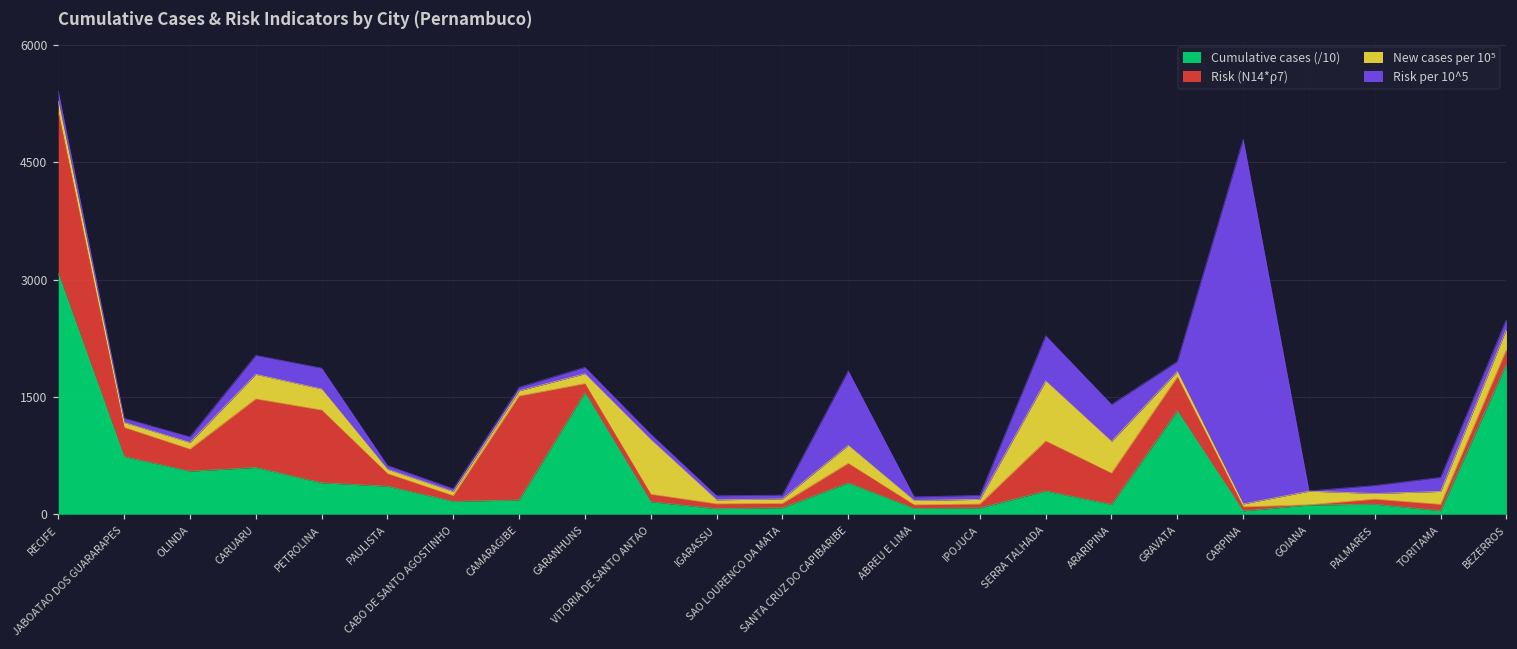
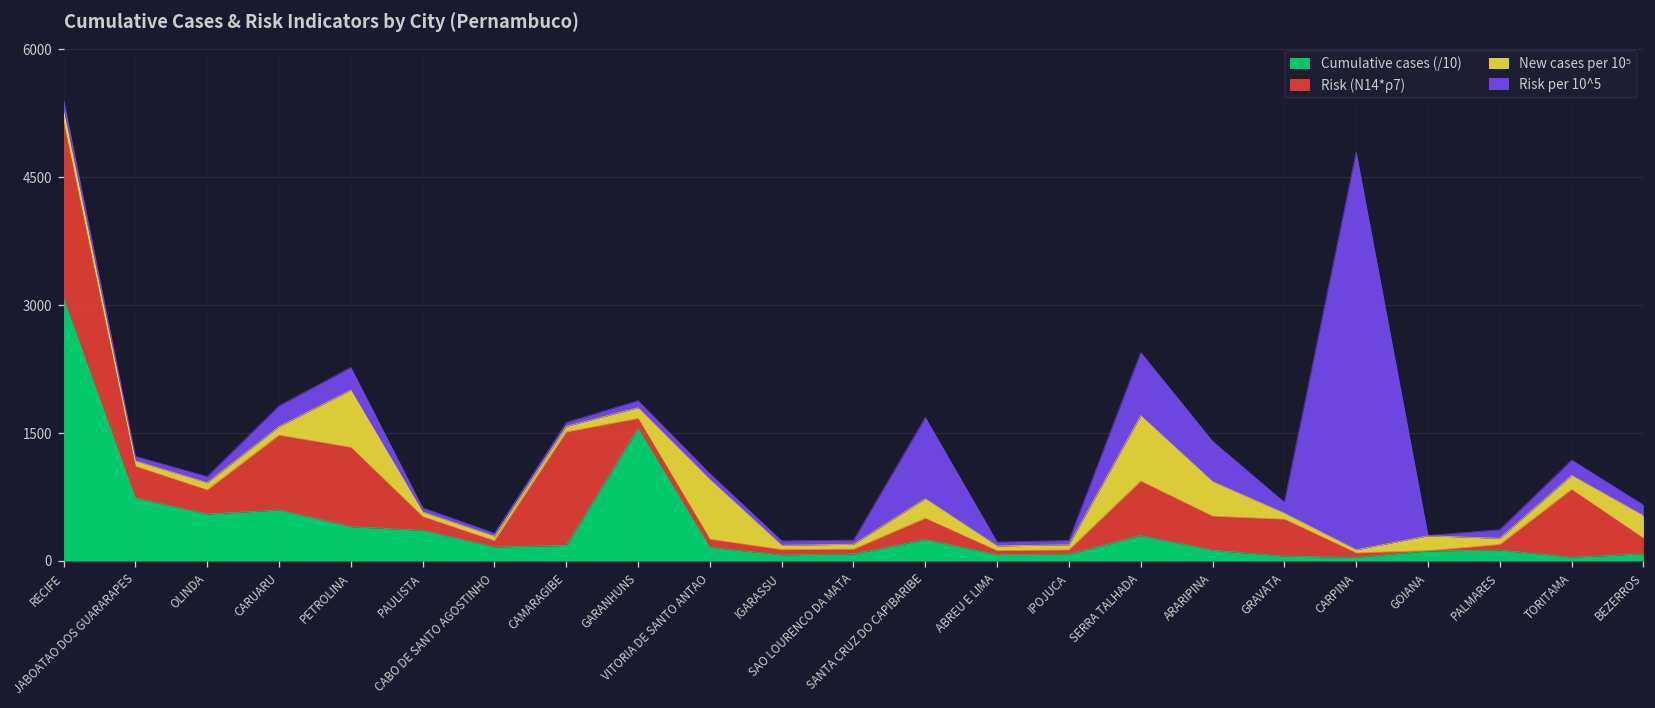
  {
    "Cumulative cases (/10)": {
      "RECIFE": 3100,
      "JABOATAO DOS GUARARAPES": 700,
      "OLINDA": 600,
      "CARUARU": 600,
      "PETROLINA": 400,
      "PAULISTA": 400,
      "CABO DE SANTO AGOSTINHO": 200,
      "CAMARAGIBE": 200,
      "GARANHUNS": 1600,
      "VITORIA DE SANTO ANTAO": 200,
      "IGARASSU": 100,
      "SAO LOURENCO DA MATA": 100,
-     "SANTA CRUZ DO CAPIBARIBE": 400,
+     "SANTA CRUZ DO CAPIBARIBE": 300,
      "ABREU E LIMA": 100,
      "IPOJUCA": 100,
      "SERRA TALHADA": 300,
      "ARARIPINA": 100,
-     "GRAVATA": 1300,
+     "GRAVATA": 100,
      "CARPINA": 0,
      "PALMARES": 100,
      "TORITAMA": 0,
-     "BEZERROS": 1900
+     "BEZERROS": 100
    },
    "Risk (N14*ρ7)": {
      "RECIFE": 2100,
      "JABOATAO DOS GUARARAPES": 400,
      "OLINDA": 300,
      "CARUARU": 900,
      "PETROLINA": 900,
      "PAULISTA": 200,
      "CABO DE SANTO AGOSTINHO": 100,
      "CAMARAGIBE": 1300,
      "GARANHUNS": 100,
      "VITORIA DE SANTO ANTAO": 100,
      "IGARASSU": 100,
      "SAO LOURENCO DA MATA": 100,
      "SANTA CRUZ DO CAPIBARIBE": 300,
      "ABREU E LIMA": 0,
      "IPOJUCA": 0,
      "SERRA TALHADA": 600,
      "ARARIPINA": 400,
      "GRAVATA": 400,
      "CARPINA": 100,
      "PALMARES": 100,
-     "TORITAMA": 100,
+     "TORITAMA": 800,
      "BEZERROS": 200
    },
    "New cases per 10⁵": {
      "RECIFE": 100,
      "JABOATAO DOS GUARARAPES": 100,
      "OLINDA": 100,
-     "CARUARU": 300,
-     "PETROLINA": 300,
+     "CARUARU": 100,
+     "PETROLINA": 700,
      "PAULISTA": 100,
      "CAMARAGIBE": 100,
      "GARANHUNS": 100,
      "VITORIA DE SANTO ANTAO": 700,
      "IGARASSU": 100,
      "SAO LOURENCO DA MATA": 100,
      "SANTA CRUZ DO CAPIBARIBE": 200,
      "ABREU E LIMA": 100,
      "IPOJUCA": 100,
      "SERRA TALHADA": 800,
      "ARARIPINA": 400,
      "GRAVATA": 100,
      "CARPINA": 0,
      "PALMARES": 100,
      "TORITAMA": 200,
      "BEZERROS": 300
    },
    "Risk per 10^5": {
      "RECIFE": 100,
      "JABOATAO DOS GUARARAPES": 100,
      "OLINDA": 100,
      "CARUARU": 200,
      "PETROLINA": 300,
      "PAULISTA": 0,
      "CAMARAGIBE": 0,
      "GARANHUNS": 100,
      "VITORIA DE SANTO ANTAO": 100,
      "IGARASSU": 100,
      "SAO LOURENCO DA MATA": 0,
      "SANTA CRUZ DO CAPIBARIBE": 1000,
      "ABREU E LIMA": 0,
      "IPOJUCA": 100,
-     "SERRA TALHADA": 600,
+     "SERRA TALHADA": 700,
      "ARARIPINA": 500,
      "GRAVATA": 100,
      "CARPINA": 4700,
      "PALMARES": 100,
      "TORITAMA": 200,
      "BEZERROS": 100
    }
  }
